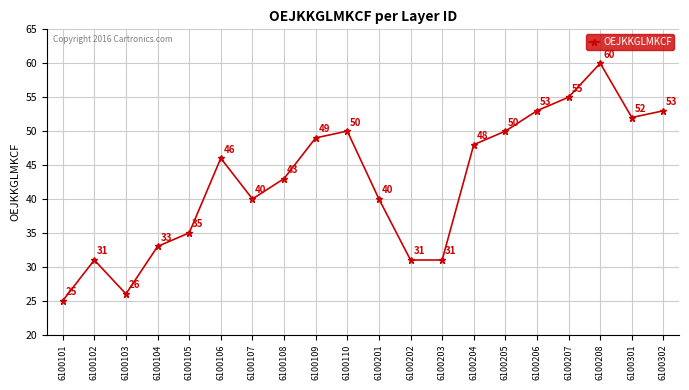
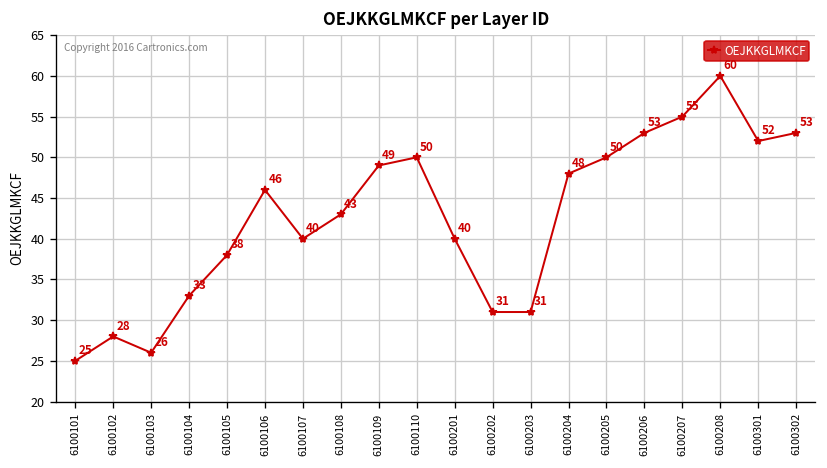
  {
    "6100101": 25,
-   "6100102": 31,
+   "6100102": 28,
    "6100103": 26,
    "6100104": 33,
-   "6100105": 35,
+   "6100105": 38,
    "6100106": 46,
    "6100107": 40,
    "6100108": 43,
    "6100109": 49,
    "6100110": 50,
    "6100201": 40,
    "6100202": 31,
    "6100203": 31,
    "6100204": 48,
    "6100205": 50,
    "6100206": 53,
    "6100207": 55,
    "6100301": 52,
    "6100302": 53
  }
